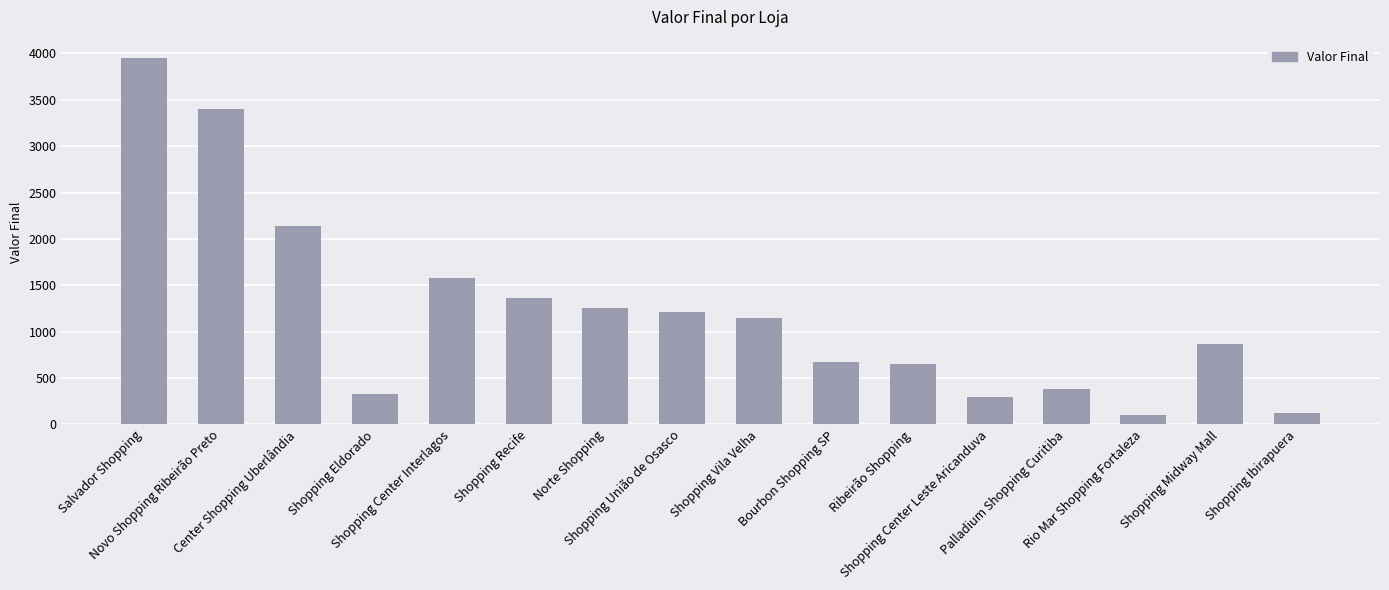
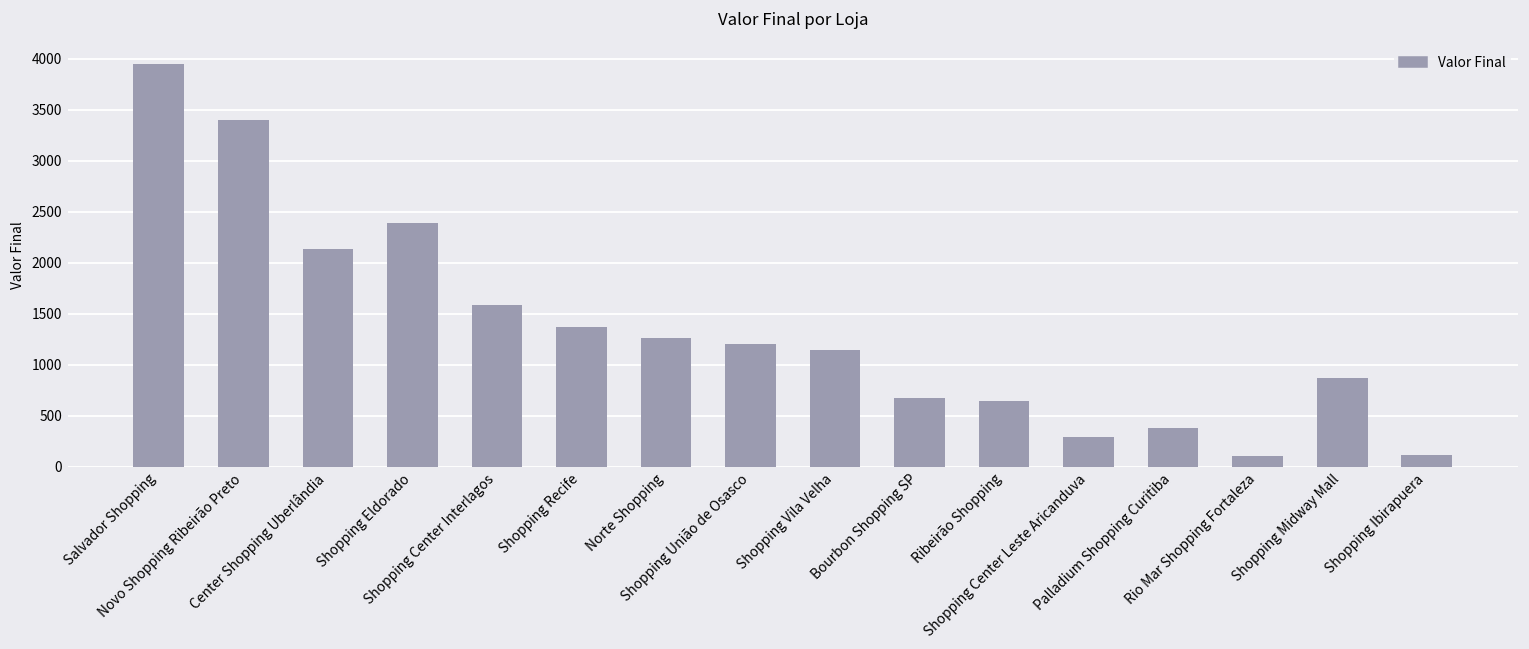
  {
    "Salvador Shopping": 4000,
    "Novo Shopping Ribeirão Preto": 3400,
    "Center Shopping Uberlândia": 2100,
-   "Shopping Eldorado": 300,
+   "Shopping Eldorado": 2400,
    "Shopping Center Interlagos": 1600,
    "Shopping Recife": 1400,
    "Norte Shopping": 1300,
    "Shopping União de Osasco": 1200,
    "Shopping Vila Velha": 1100,
    "Bourbon Shopping SP": 700,
    "Ribeirão Shopping": 700,
    "Shopping Center Leste Aricanduva": 300,
    "Palladium Shopping Curitiba": 400,
    "Rio Mar Shopping Fortaleza": 100,
    "Shopping Midway Mall": 900,
    "Shopping Ibirapuera": 100
  }
